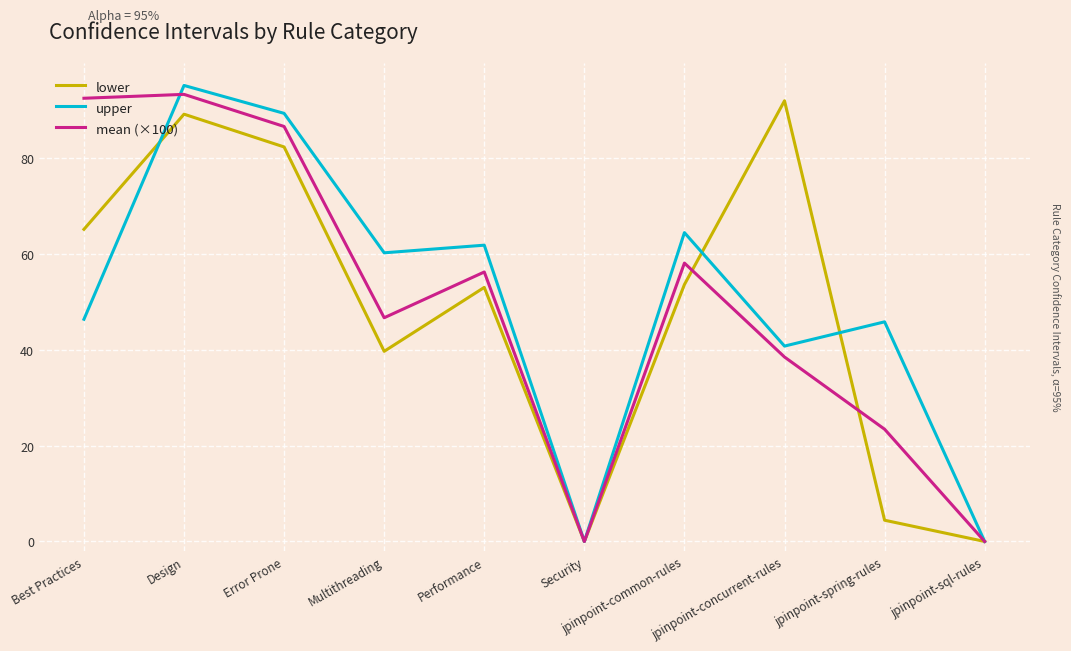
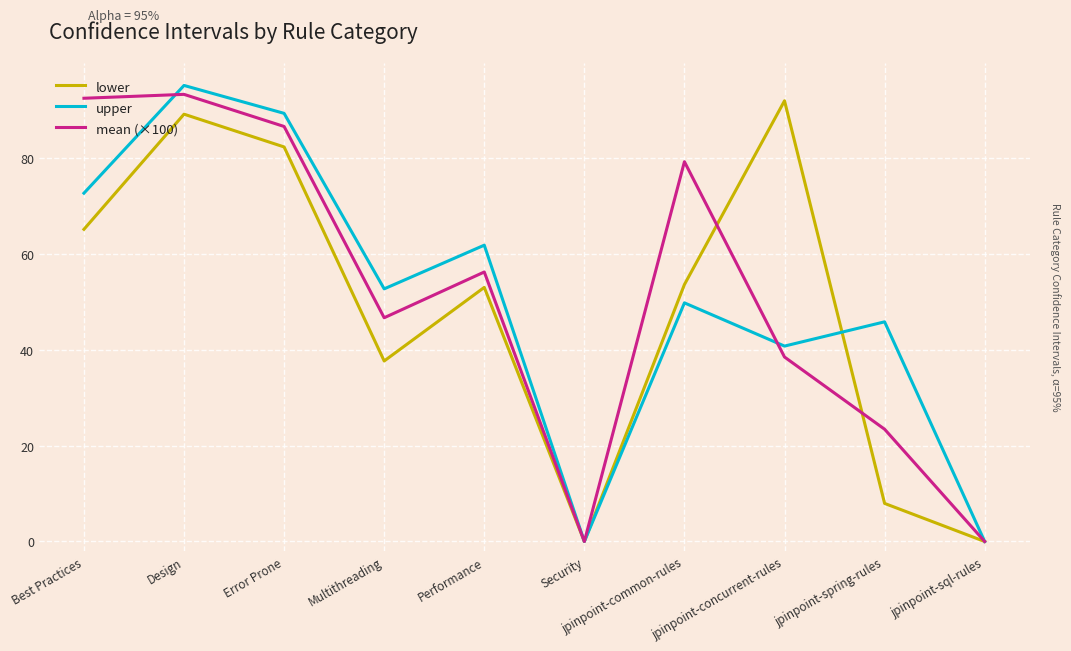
  {
    "lower": {
      "Best Practices": 65,
      "Design": 89,
      "Error Prone": 82,
-     "Multithreading": 40,
+     "Multithreading": 38,
      "Performance": 53,
      "jpinpoint-common-rules": 54,
      "jpinpoint-concurrent-rules": 92,
-     "jpinpoint-spring-rules": 4
+     "jpinpoint-spring-rules": 8
    },
    "upper": {
-     "Best Practices": 46,
+     "Best Practices": 73,
      "Design": 95,
      "Error Prone": 89,
-     "Multithreading": 60,
+     "Multithreading": 53,
      "Performance": 62,
-     "jpinpoint-common-rules": 64,
+     "jpinpoint-common-rules": 50,
      "jpinpoint-concurrent-rules": 41,
      "jpinpoint-spring-rules": 46
    },
    "mean (×100)": {
      "Best Practices": 92,
      "Design": 93,
      "Error Prone": 87,
      "Multithreading": 47,
      "Performance": 56,
-     "jpinpoint-common-rules": 58,
+     "jpinpoint-common-rules": 79,
      "jpinpoint-concurrent-rules": 38,
      "jpinpoint-spring-rules": 23
    }
  }
